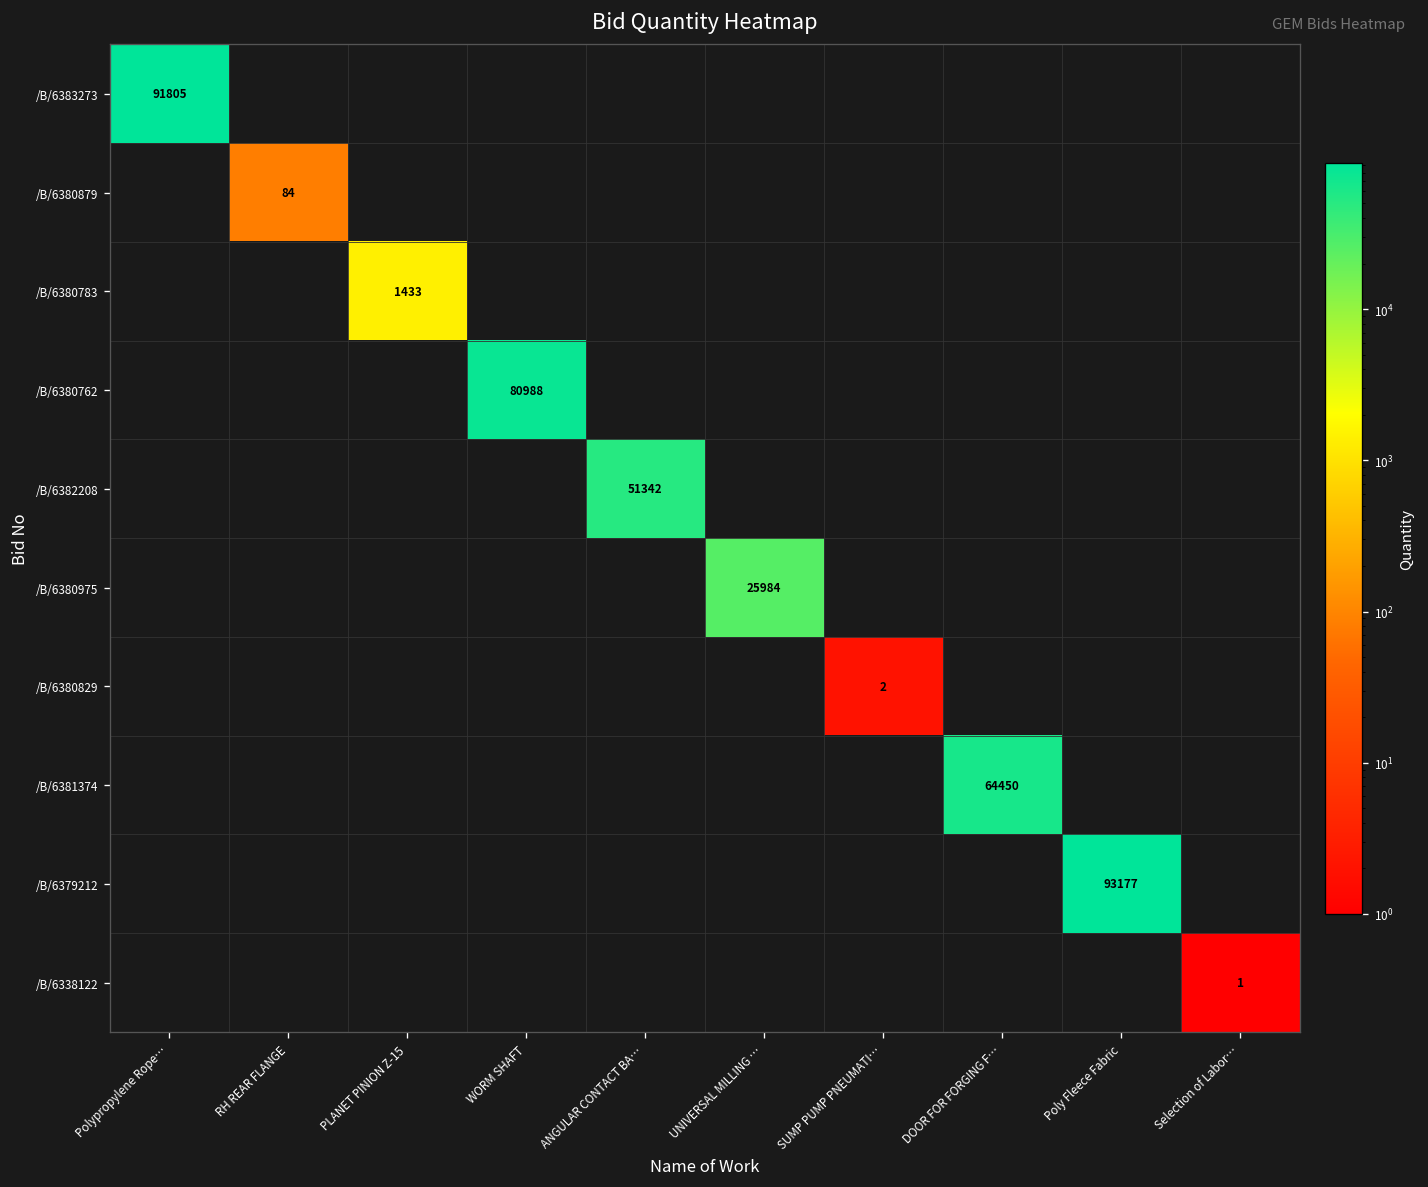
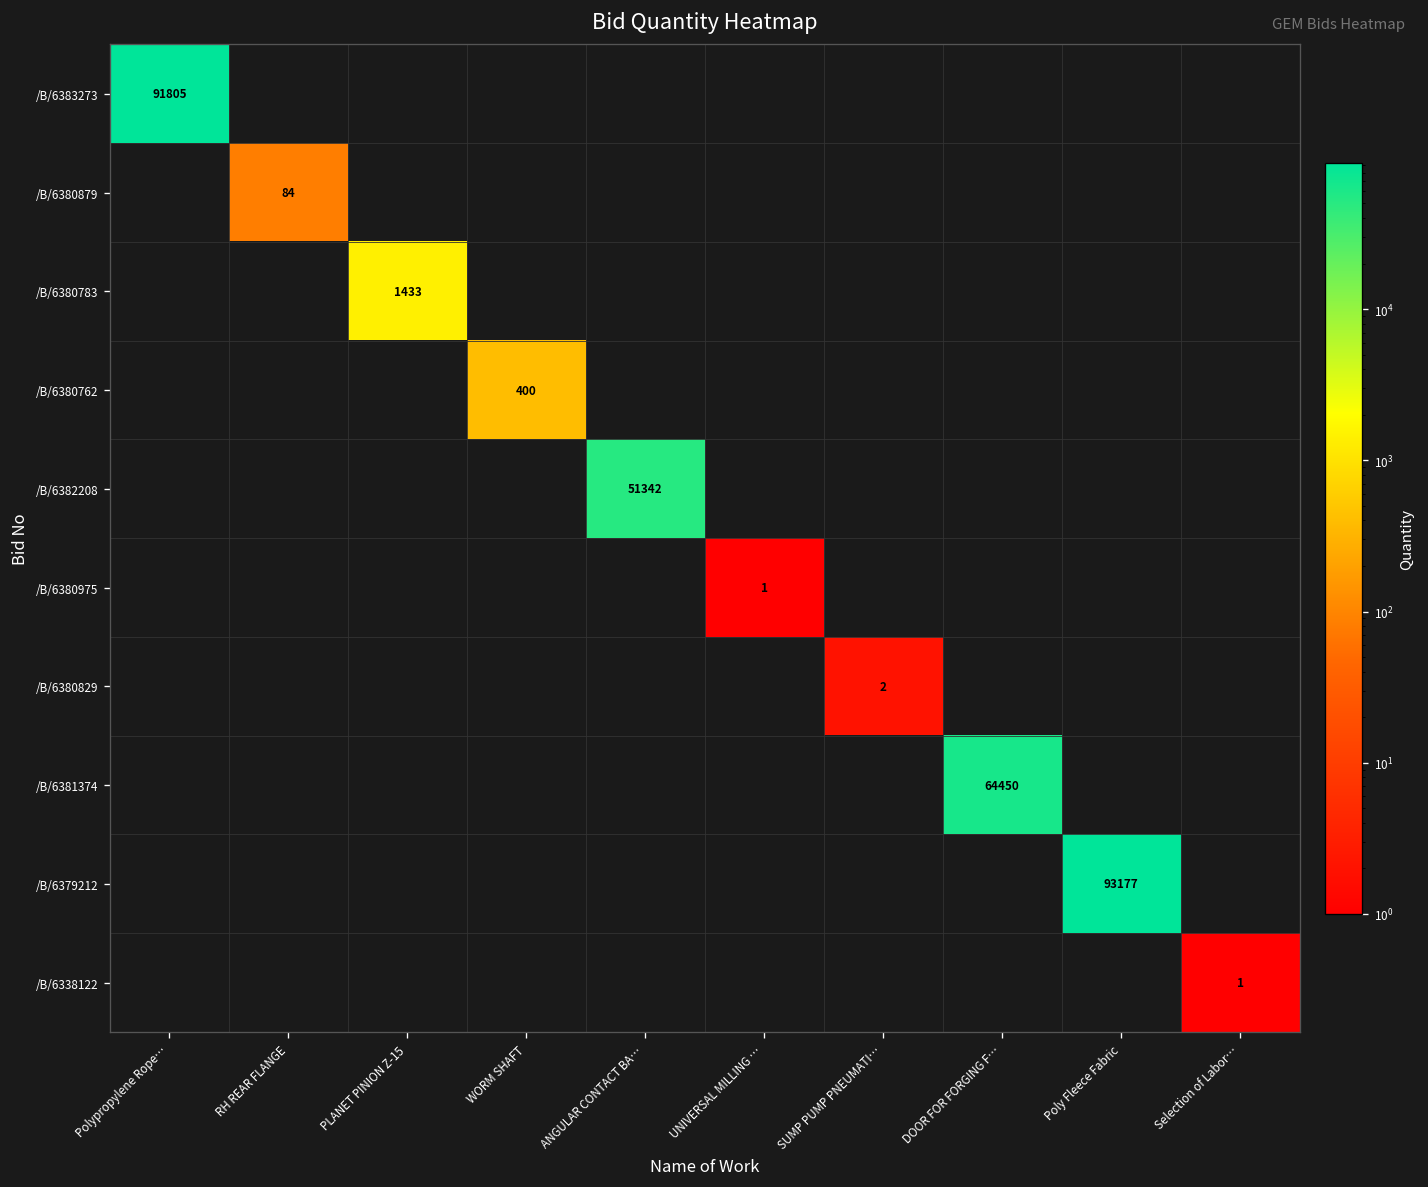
  {
    "/B/6383273": {
      "Polypropylene Rope…": 91805
    },
    "/B/6380879": {
      "RH REAR FLANGE": 84
    },
    "/B/6380783": {
      "PLANET PINION Z-15": 1433
    },
    "/B/6380762": {
-     "WORM SHAFT": 80988
+     "WORM SHAFT": 400
    },
    "/B/6382208": {
      "ANGULAR CONTACT BA…": 51342
    },
    "/B/6380975": {
-     "UNIVERSAL MILLING …": 25984
+     "UNIVERSAL MILLING …": 1
    },
    "/B/6380829": {
      "SUMP PUMP PNEUMATI…": 2
    },
    "/B/6381374": {
      "DOOR FOR FORGING F…": 64450
    },
    "/B/6379212": {
      "Poly Fleece Fabric": 93177
    },
    "/B/6338122": {
      "Selection of Labor…": 1
    }
  }
